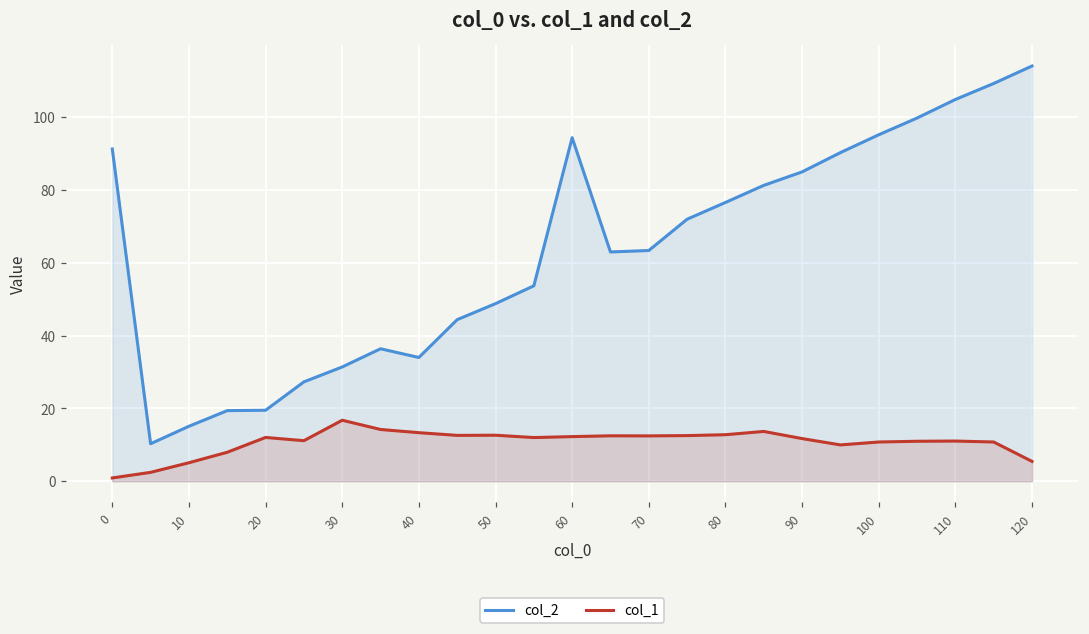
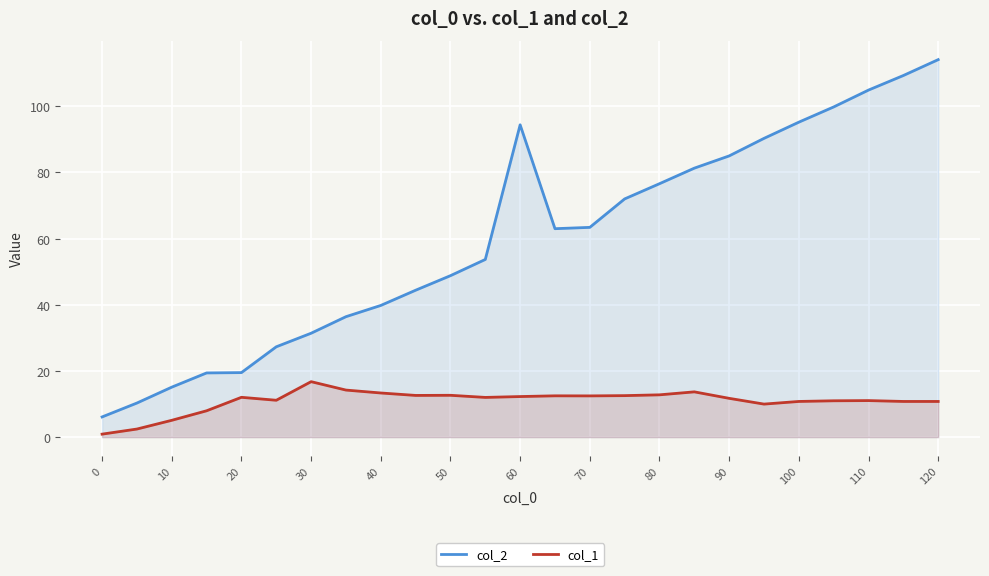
  {
    "col_2": {
-     "0": 91,
+     "0": 6,
      "10": 15,
      "20": 20,
      "30": 31,
-     "40": 34,
+     "40": 40,
      "50": 49,
      "60": 94,
      "70": 63,
      "80": 77,
      "90": 85,
      "100": 95,
      "110": 105,
      "120": 114
    },
    "col_1": {
      "0": 1,
      "10": 5,
      "20": 12,
      "30": 17,
      "40": 13,
      "50": 13,
      "60": 12,
      "70": 12,
      "80": 13,
      "90": 12,
      "100": 11,
      "110": 11,
-     "120": 5
+     "120": 11
    }
  }
